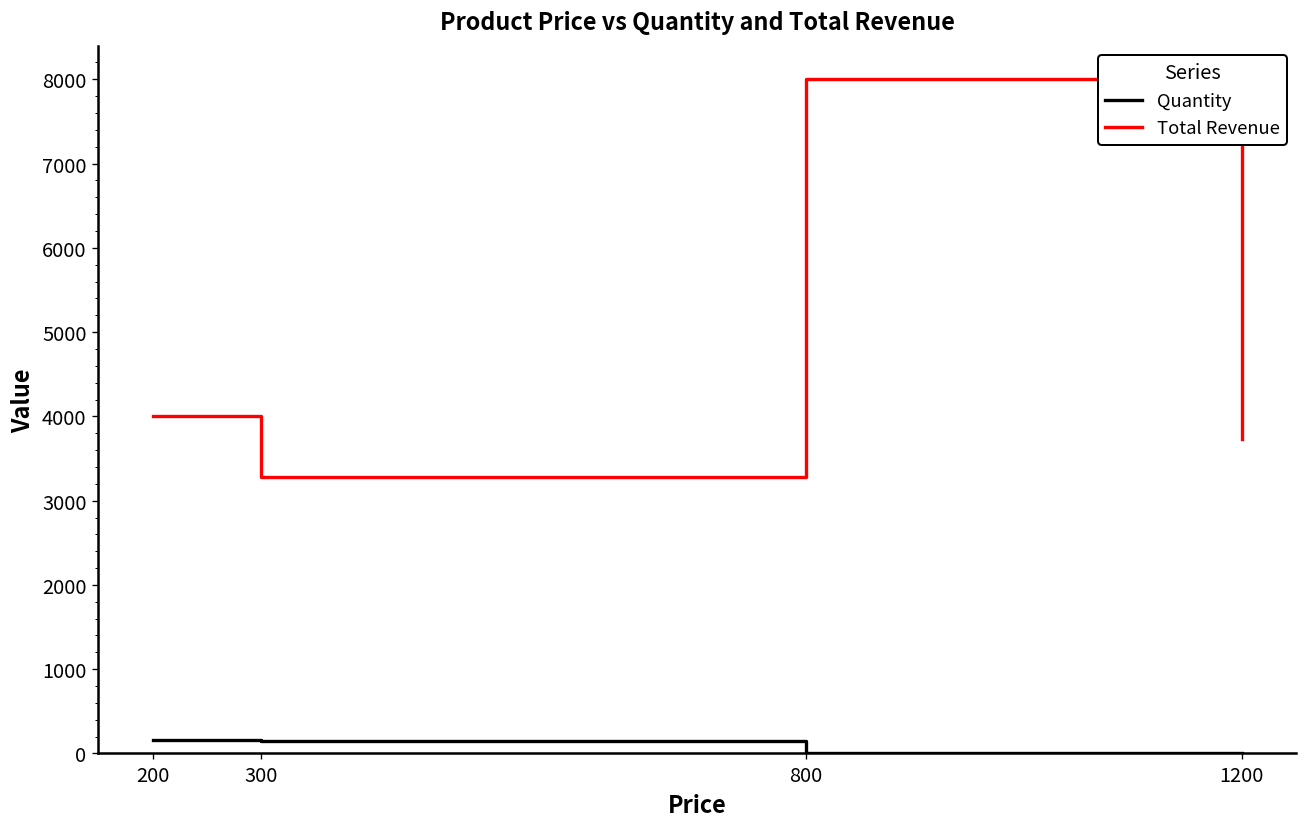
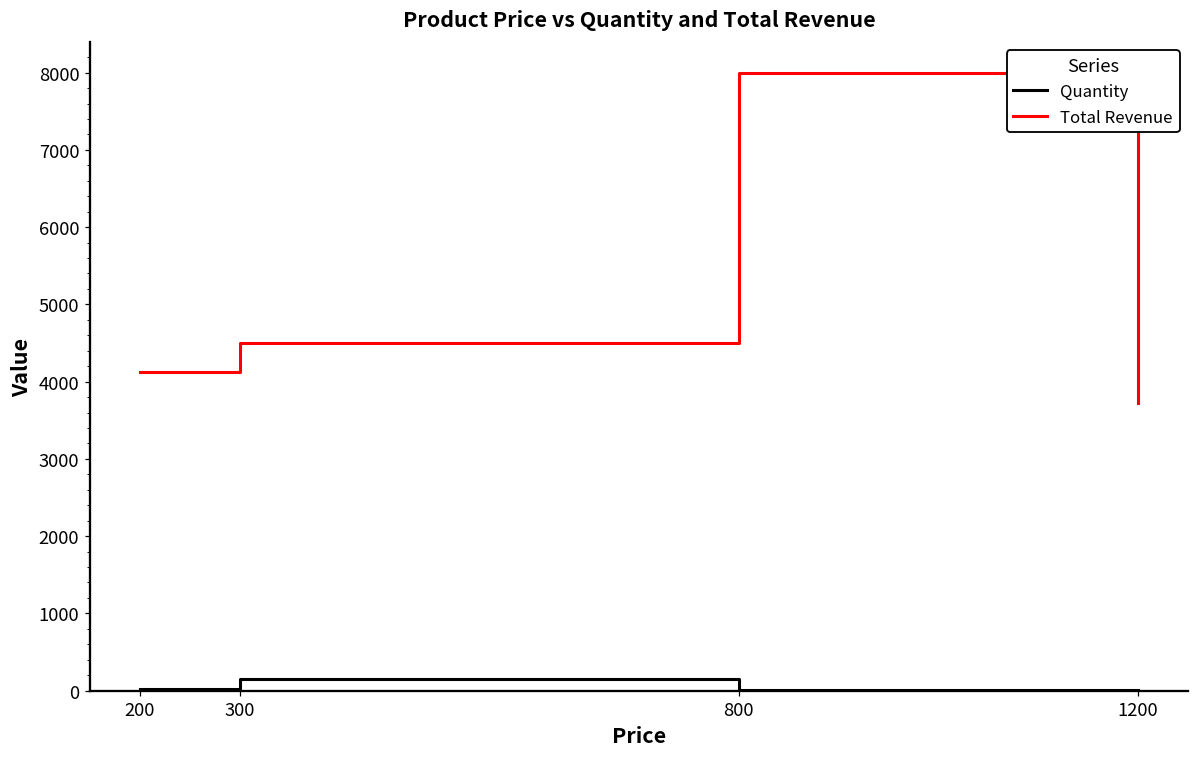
  {
    "Quantity": {
-     "200": 200,
+     "200": 0,
      "300": 100,
      "800": 0,
      "1200": 0
    },
    "Total Revenue": {
-     "200": 4000,
-     "300": 3300,
+     "200": 4100,
+     "300": 4500,
      "800": 8000,
      "1200": 3700
    }
  }
